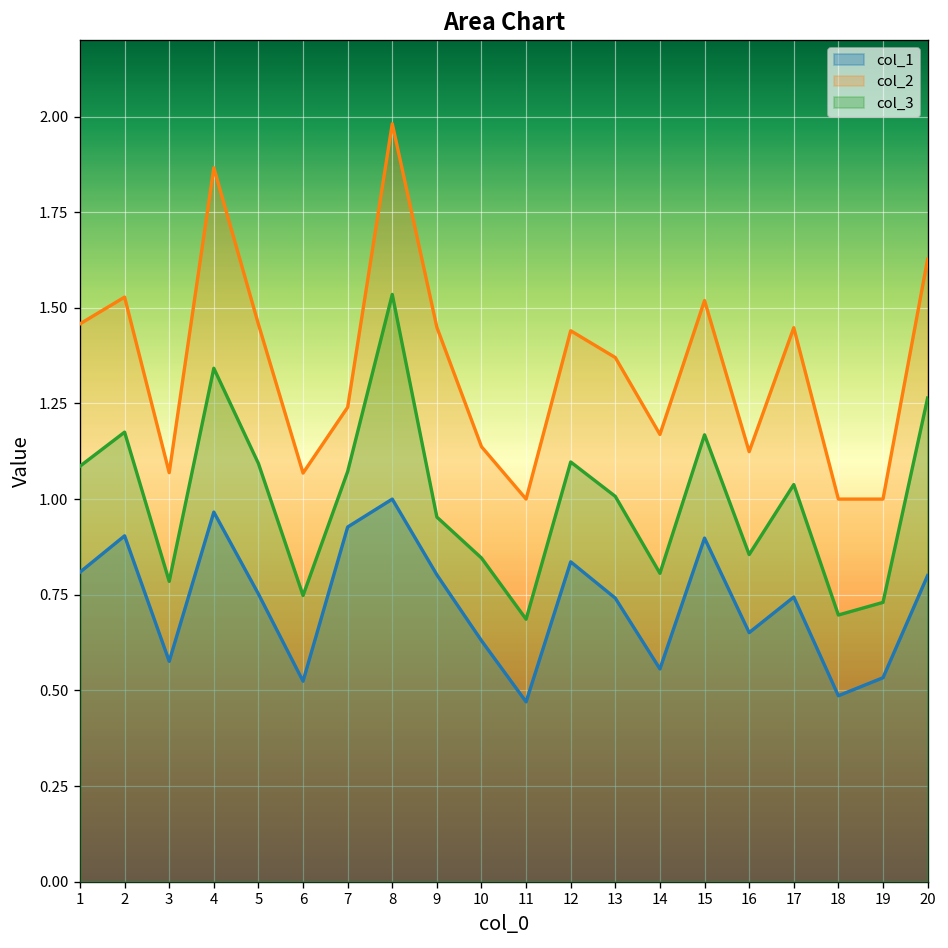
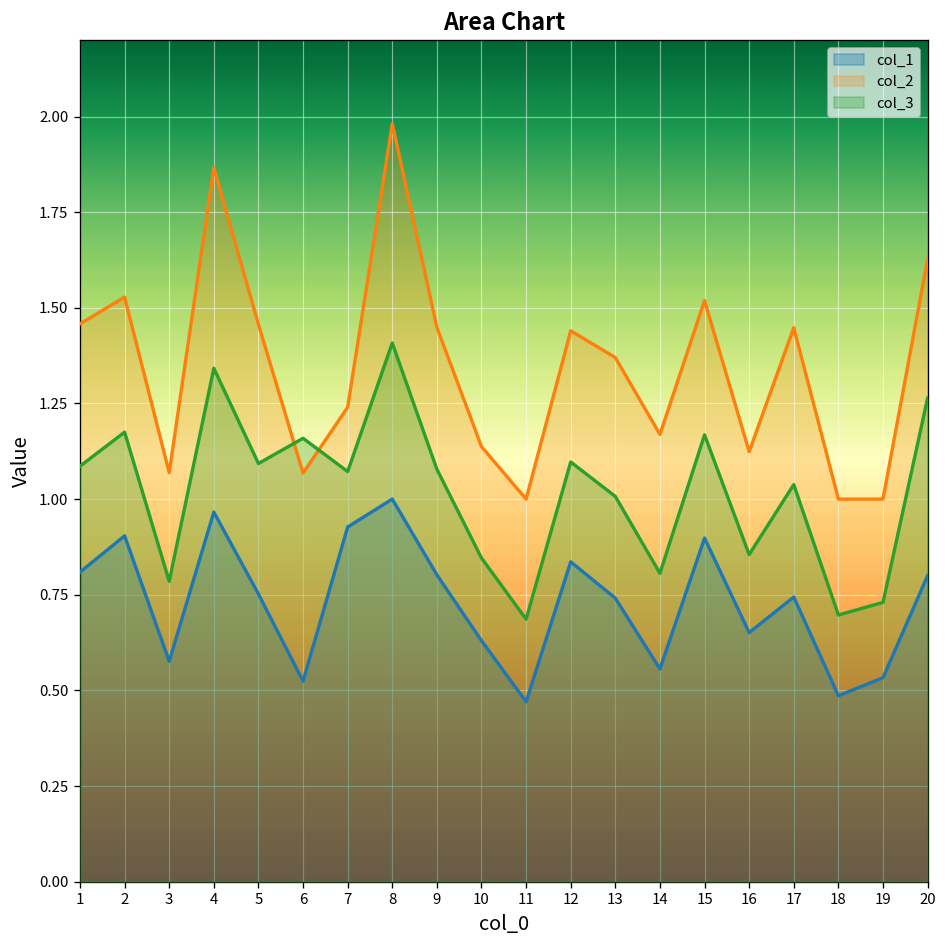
  {
    "col_1": {
      "1": 0.81,
      "2": 0.90,
      "3": 0.58,
      "4": 0.97,
      "5": 0.75,
      "6": 0.52,
      "7": 0.93,
      "8": 1.00,
      "9": 0.80,
      "10": 0.63,
      "11": 0.47,
      "12": 0.84,
      "13": 0.74,
      "14": 0.56,
      "15": 0.90,
      "16": 0.65,
      "17": 0.74,
      "18": 0.49,
      "19": 0.53,
      "20": 0.80
    },
    "col_2": {
      "1": 1.46,
      "2": 1.53,
      "3": 1.07,
      "4": 1.87,
      "5": 1.46,
      "6": 1.07,
      "7": 1.24,
      "8": 1.98,
      "9": 1.45,
      "10": 1.14,
      "11": 1.00,
      "12": 1.44,
      "13": 1.37,
      "14": 1.17,
      "15": 1.52,
      "16": 1.12,
      "17": 1.45,
      "18": 1.00,
      "19": 1.00,
      "20": 1.63
    },
    "col_3": {
      "1": 1.09,
      "2": 1.18,
      "3": 0.79,
      "4": 1.34,
      "5": 1.09,
-     "6": 0.75,
+     "6": 1.16,
      "7": 1.07,
-     "8": 1.54,
-     "9": 0.95,
+     "8": 1.41,
+     "9": 1.08,
      "10": 0.85,
      "11": 0.69,
      "12": 1.10,
      "13": 1.01,
      "14": 0.81,
      "15": 1.17,
      "16": 0.86,
      "17": 1.04,
      "18": 0.70,
      "19": 0.73,
      "20": 1.26
    }
  }
